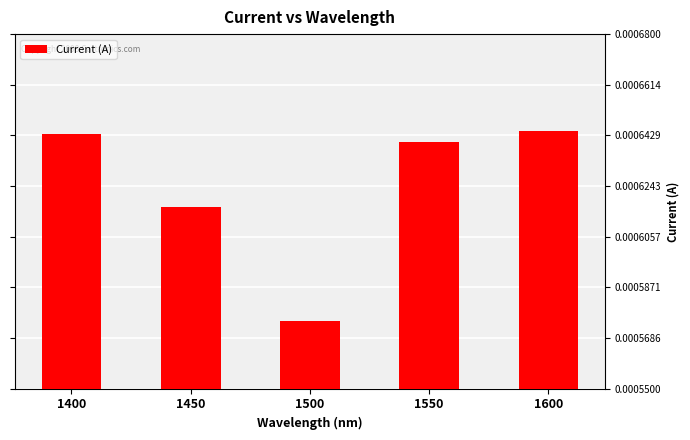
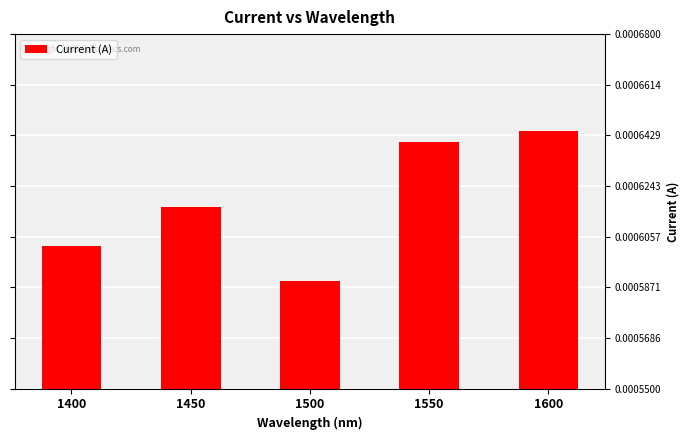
  {
-   "1400": 0.000643,
+   "1400": 0.000602,
    "1450": 0.000616,
-   "1500": 0.000575,
+   "1500": 0.000589,
    "1550": 0.000640,
    "1600": 0.000644
  }
